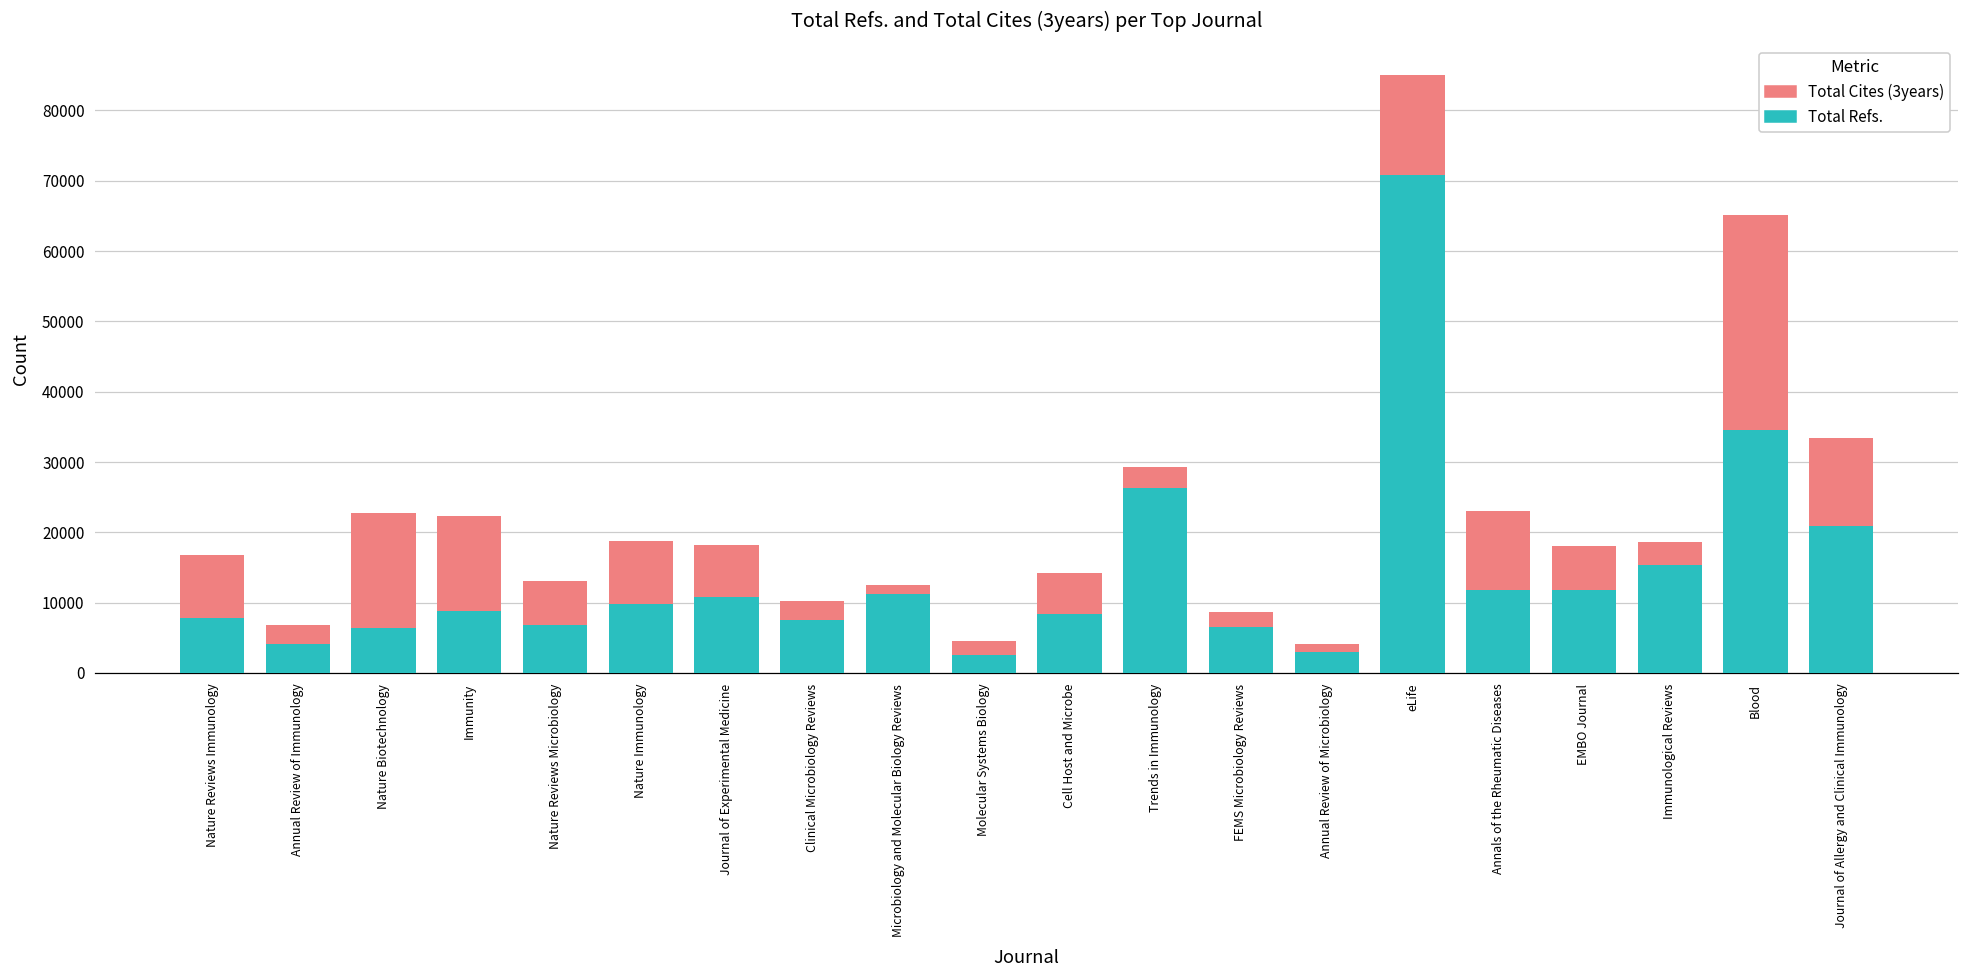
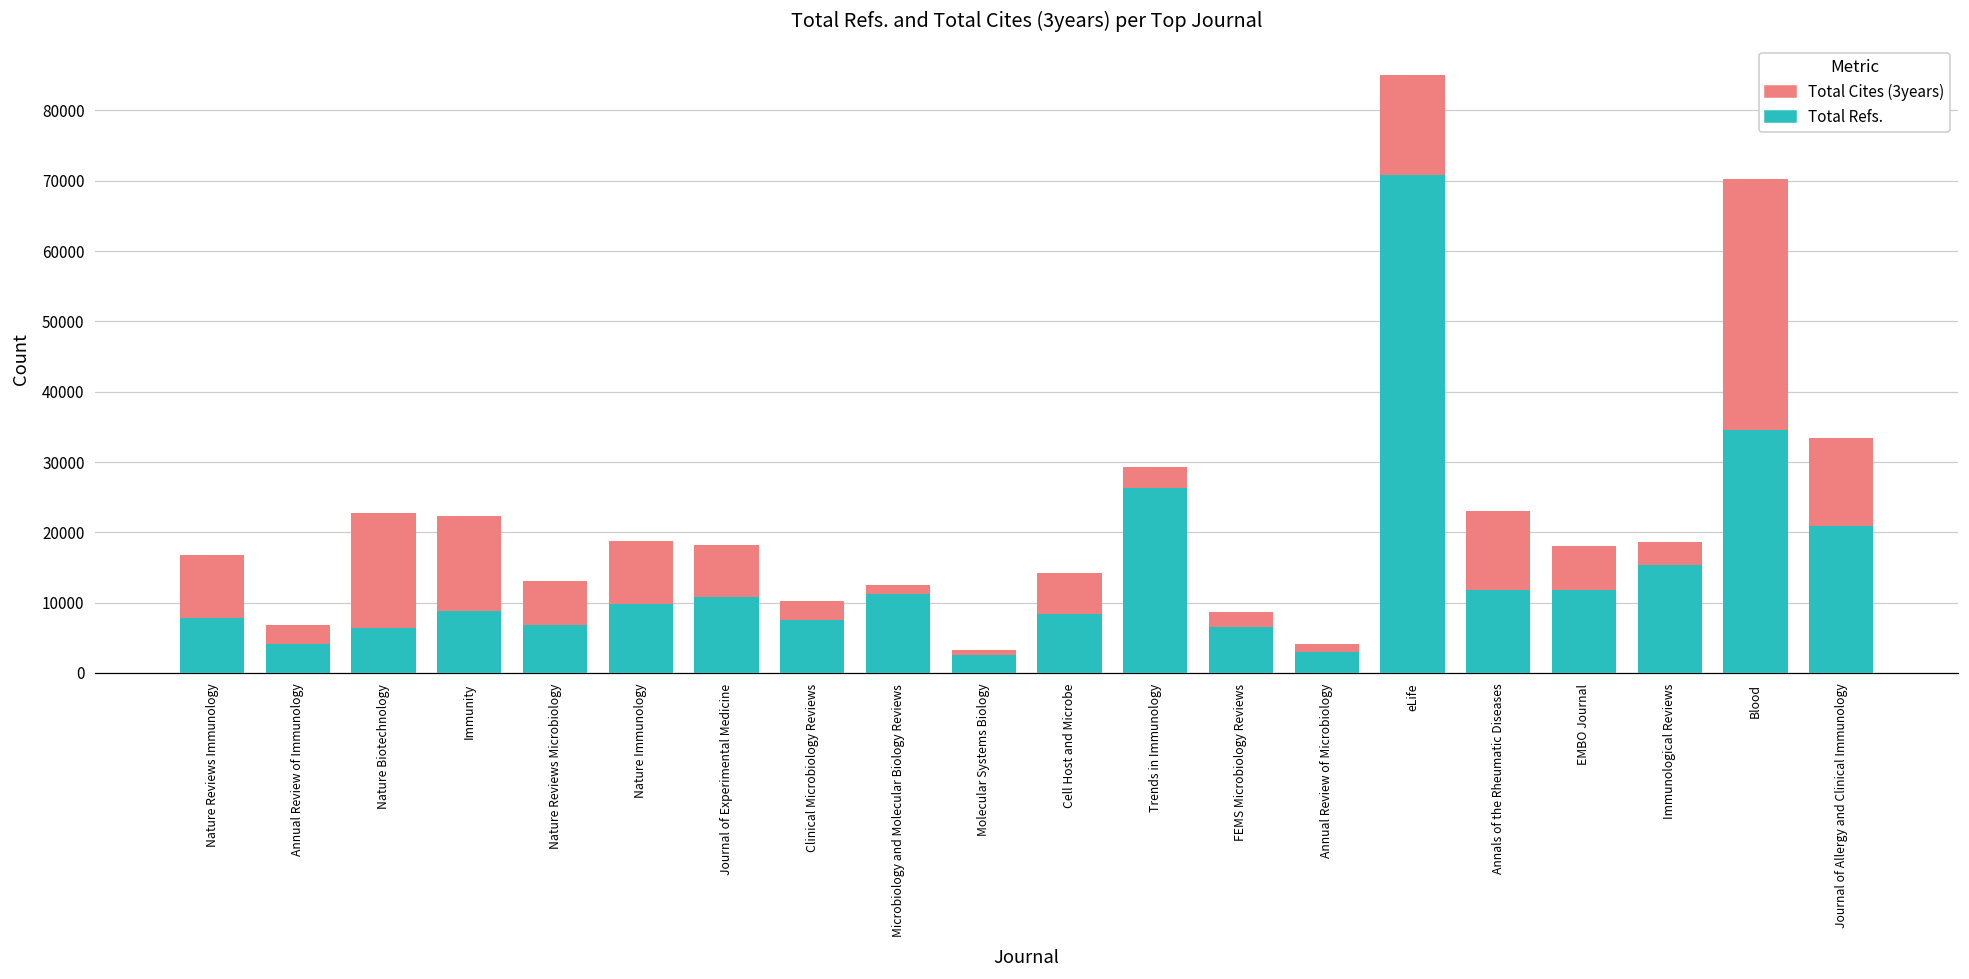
  {
    "Total Refs.": {
      "Nature Reviews Immunology": 8000,
      "Annual Review of Immunology": 4000,
      "Nature Biotechnology": 6000,
      "Immunity": 9000,
      "Nature Reviews Microbiology": 7000,
      "Nature Immunology": 10000,
      "Journal of Experimental Medicine": 11000,
      "Clinical Microbiology Reviews": 8000,
      "Microbiology and Molecular Biology Reviews": 11000,
      "Molecular Systems Biology": 3000,
      "Cell Host and Microbe": 8000,
      "Trends in Immunology": 26000,
      "FEMS Microbiology Reviews": 7000,
      "Annual Review of Microbiology": 3000,
      "eLife": 71000,
      "Annals of the Rheumatic Diseases": 12000,
      "EMBO Journal": 12000,
      "Immunological Reviews": 15000,
      "Blood": 35000,
      "Journal of Allergy and Clinical Immunology": 21000
    },
    "Total Cites (3years)": {
      "Nature Reviews Immunology": 9000,
      "Annual Review of Immunology": 3000,
      "Nature Biotechnology": 16000,
      "Immunity": 14000,
      "Nature Reviews Microbiology": 6000,
      "Nature Immunology": 9000,
      "Journal of Experimental Medicine": 7000,
      "Clinical Microbiology Reviews": 3000,
      "Microbiology and Molecular Biology Reviews": 1000,
-     "Molecular Systems Biology": 2000,
+     "Molecular Systems Biology": 1000,
      "Cell Host and Microbe": 6000,
      "Trends in Immunology": 3000,
      "FEMS Microbiology Reviews": 2000,
      "Annual Review of Microbiology": 1000,
      "eLife": 14000,
      "Annals of the Rheumatic Diseases": 11000,
      "EMBO Journal": 6000,
      "Immunological Reviews": 3000,
-     "Blood": 31000,
+     "Blood": 36000,
      "Journal of Allergy and Clinical Immunology": 13000
    }
  }
